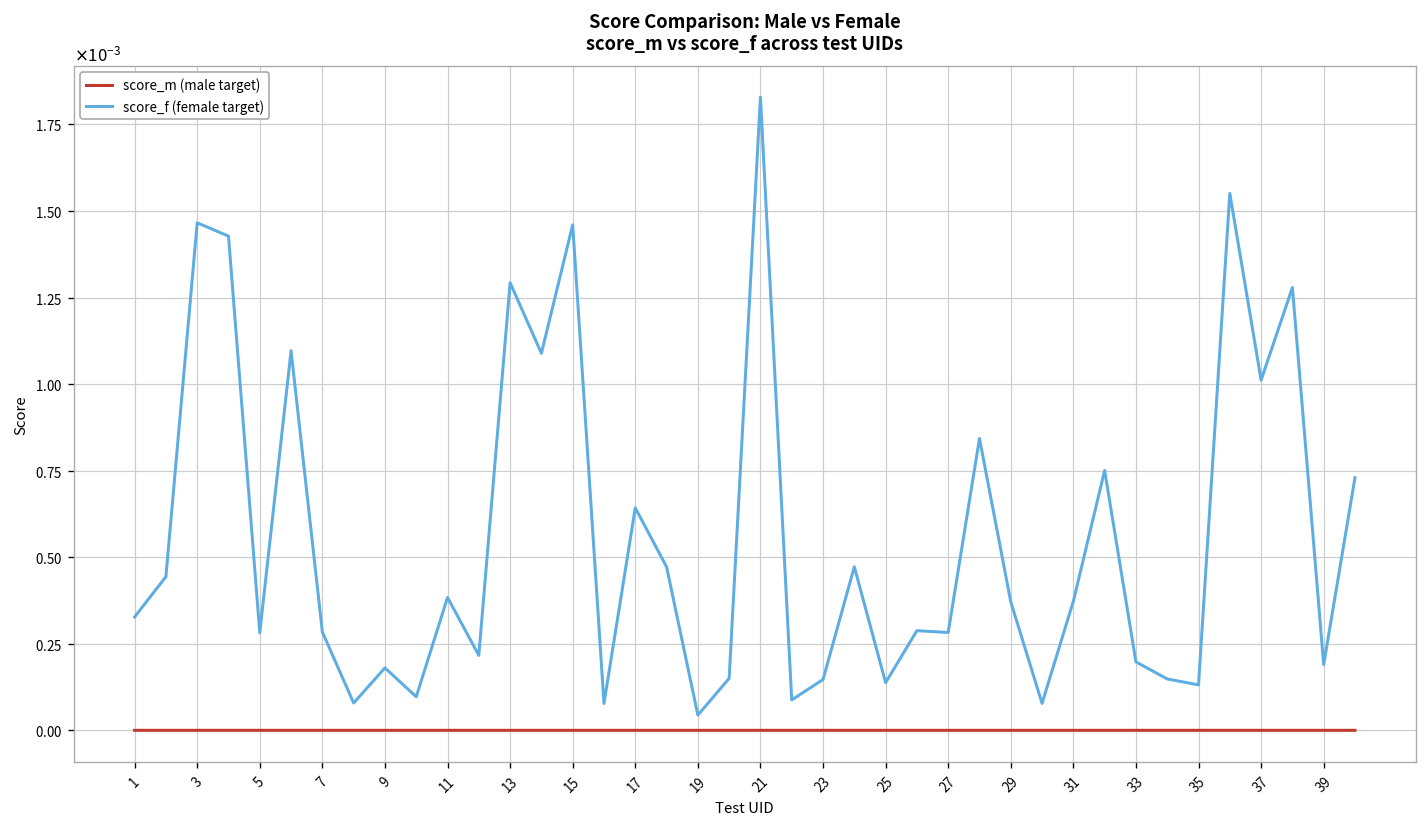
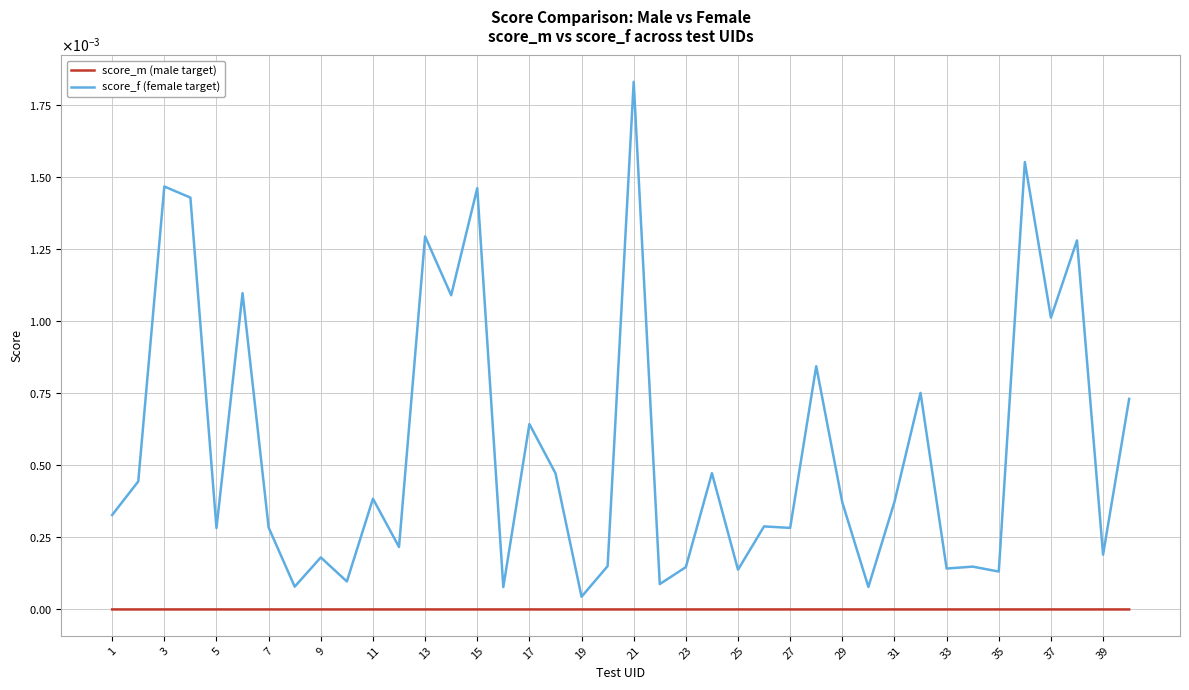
  {
    "score_m (male target)": {
      "1": 0.00000,
      "3": 0.00000,
      "5": 0.00000,
      "7": 0.00000,
      "9": 0.00000,
      "11": 0.00000,
      "13": 0.00000,
      "15": 0.00000,
      "17": 0.00000,
      "19": 0.00000,
      "21": 0.00000,
      "23": 0.00000,
      "25": 0.00000,
      "27": 0.00000,
      "29": 0.00000,
      "31": 0.00000,
      "33": 0.00000,
      "35": 0.00000,
      "37": 0.00000,
      "39": 0.00000
    },
    "score_f (female target)": {
      "1": 0.00033,
      "3": 0.00147,
      "5": 0.00028,
      "7": 0.00028,
      "9": 0.00018,
      "11": 0.00038,
      "13": 0.00129,
      "15": 0.00146,
      "17": 0.00064,
      "19": 0.00004,
      "21": 0.00183,
      "23": 0.00015,
      "25": 0.00014,
      "27": 0.00028,
      "29": 0.00037,
      "31": 0.00037,
-     "33": 0.00020,
+     "33": 0.00014,
      "35": 0.00013,
      "37": 0.00101,
      "39": 0.00019
    }
  }
